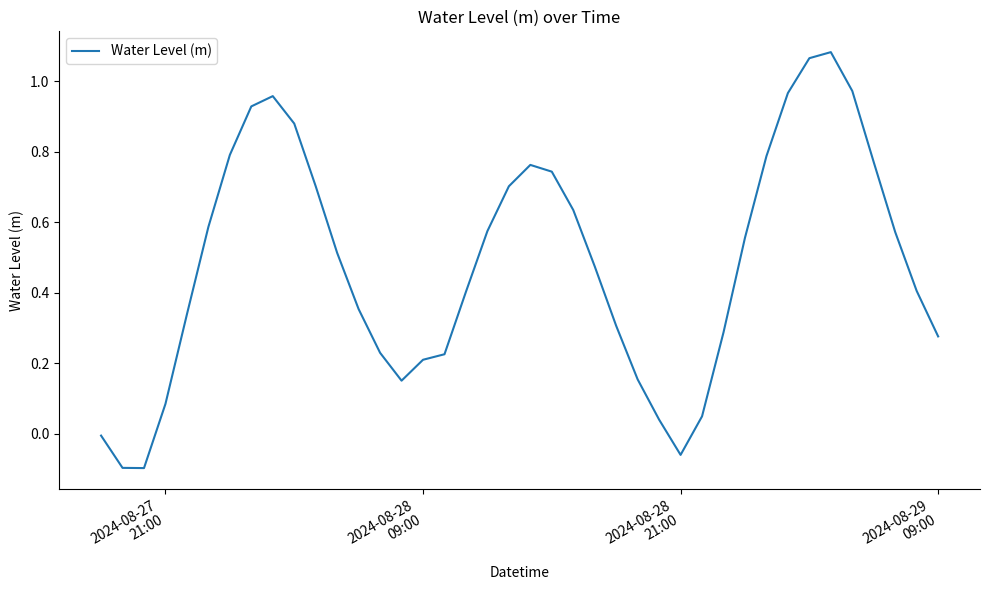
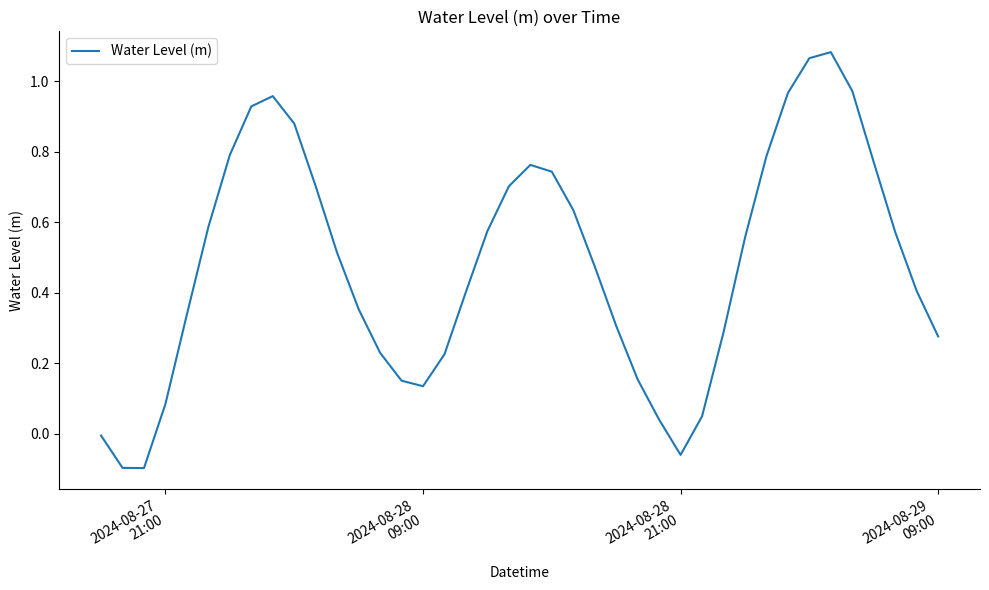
  {
    "2024-08-27 21:00": 0.08,
-   "2024-08-28 09:00": 0.21,
+   "2024-08-28 09:00": 0.14,
    "2024-08-28 21:00": -0.06,
    "2024-08-29 09:00": 0.28
  }
